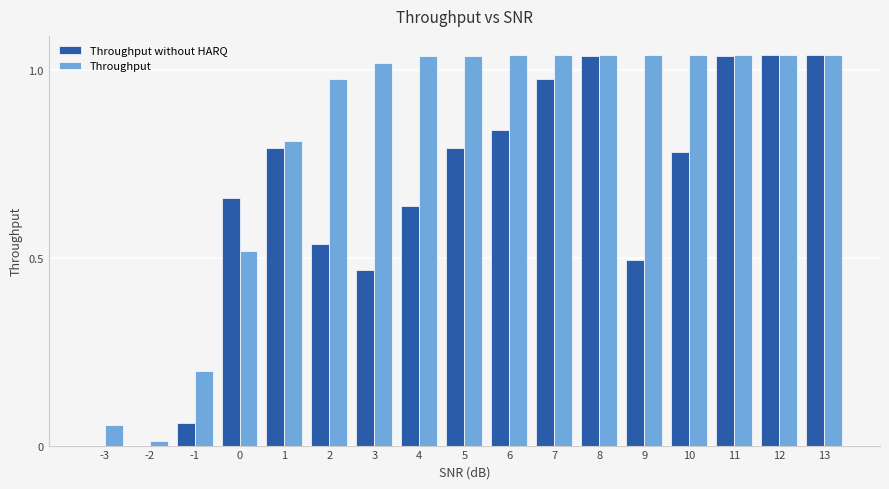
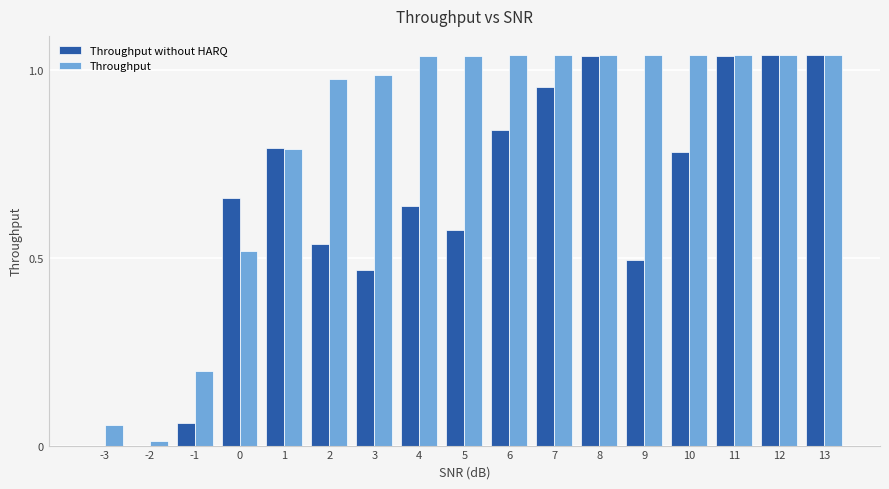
  {
    "Throughput without HARQ": {
      "-3": 0.00,
      "-2": 0.00,
      "-1": 0.06,
      "0": 0.66,
      "1": 0.79,
      "2": 0.54,
      "3": 0.47,
      "4": 0.64,
-     "5": 0.79,
+     "5": 0.57,
      "6": 0.84,
-     "7": 0.98,
+     "7": 0.96,
      "8": 1.04,
      "9": 0.49,
      "10": 0.78,
      "11": 1.04,
      "12": 1.04,
      "13": 1.04
    },
    "Throughput": {
      "-3": 0.05,
      "-2": 0.01,
      "-1": 0.20,
      "0": 0.52,
-     "1": 0.81,
+     "1": 0.79,
      "2": 0.98,
-     "3": 1.02,
+     "3": 0.99,
      "4": 1.04,
      "5": 1.04,
      "6": 1.04,
      "7": 1.04,
      "8": 1.04,
      "9": 1.04,
      "10": 1.04,
      "11": 1.04,
      "12": 1.04,
      "13": 1.04
    }
  }
